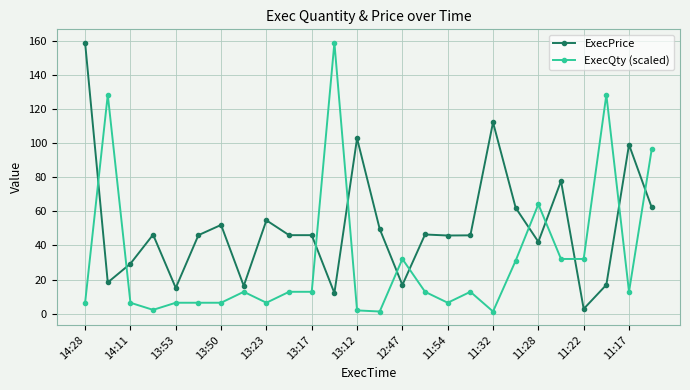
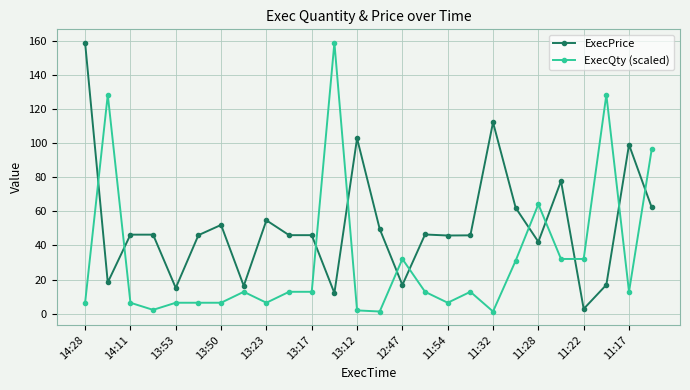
  {
    "ExecPrice": {
      "14:28": 159,
-     "14:11": 29,
+     "14:11": 46,
      "13:53": 15,
      "13:50": 52,
      "13:23": 55,
      "13:17": 46,
      "13:12": 103,
      "12:47": 17,
      "11:54": 46,
      "11:32": 112,
      "11:28": 42,
      "11:22": 3,
      "11:17": 99
    },
    "ExecQty (scaled)": {
      "14:28": 6,
      "14:11": 6,
      "13:53": 6,
      "13:50": 6,
      "13:23": 6,
      "13:17": 13,
      "13:12": 2,
      "12:47": 32,
      "11:54": 6,
      "11:32": 1,
      "11:28": 64,
      "11:22": 32,
      "11:17": 13
    }
  }
